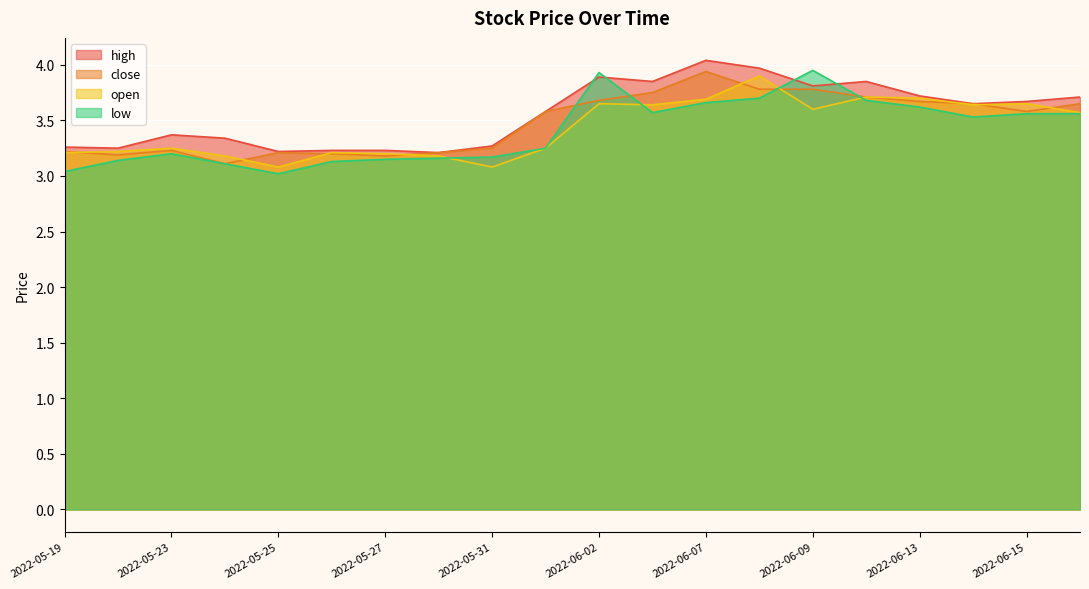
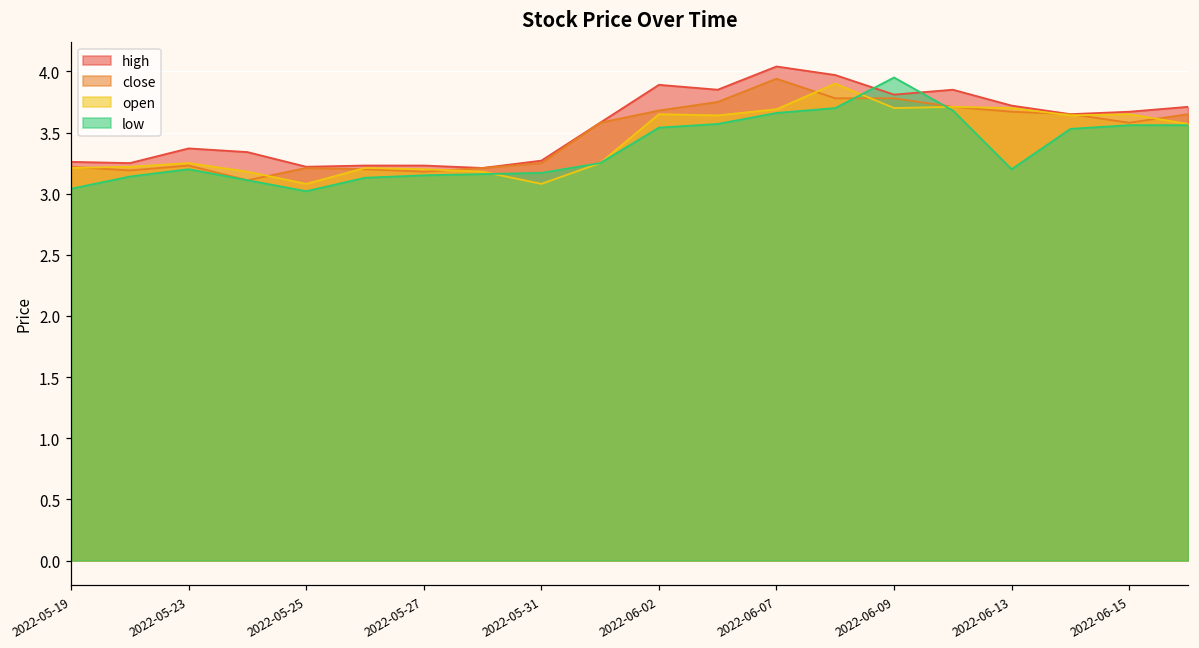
  {
    "open": {
      "2022-05-25": 3.1,
      "2022-05-31": 3.1,
      "2022-06-02": 3.65,
      "2022-06-07": 3.7,
-     "2022-06-09": 3.6
+     "2022-06-09": 3.7
    },
    "low": {
      "2022-05-19": 3.04,
      "2022-05-23": 3.20,
      "2022-05-25": 3.02,
      "2022-05-27": 3.15,
      "2022-05-31": 3.17,
-     "2022-06-02": 3.93,
+     "2022-06-02": 3.54,
      "2022-06-07": 3.66,
      "2022-06-09": 3.95,
-     "2022-06-13": 3.62
+     "2022-06-13": 3.20
    }
  }
